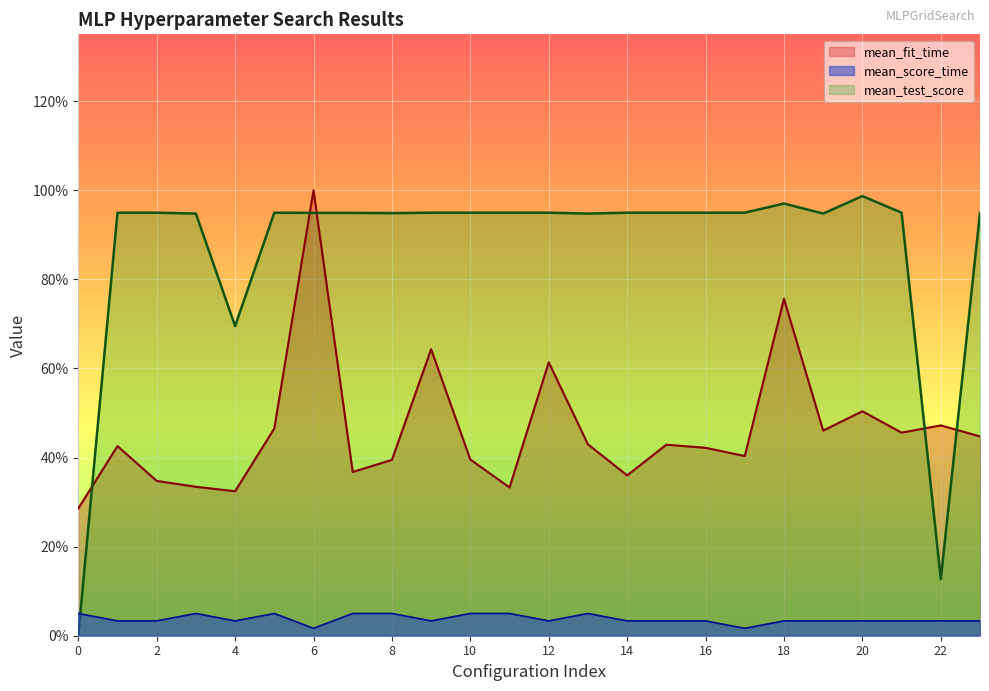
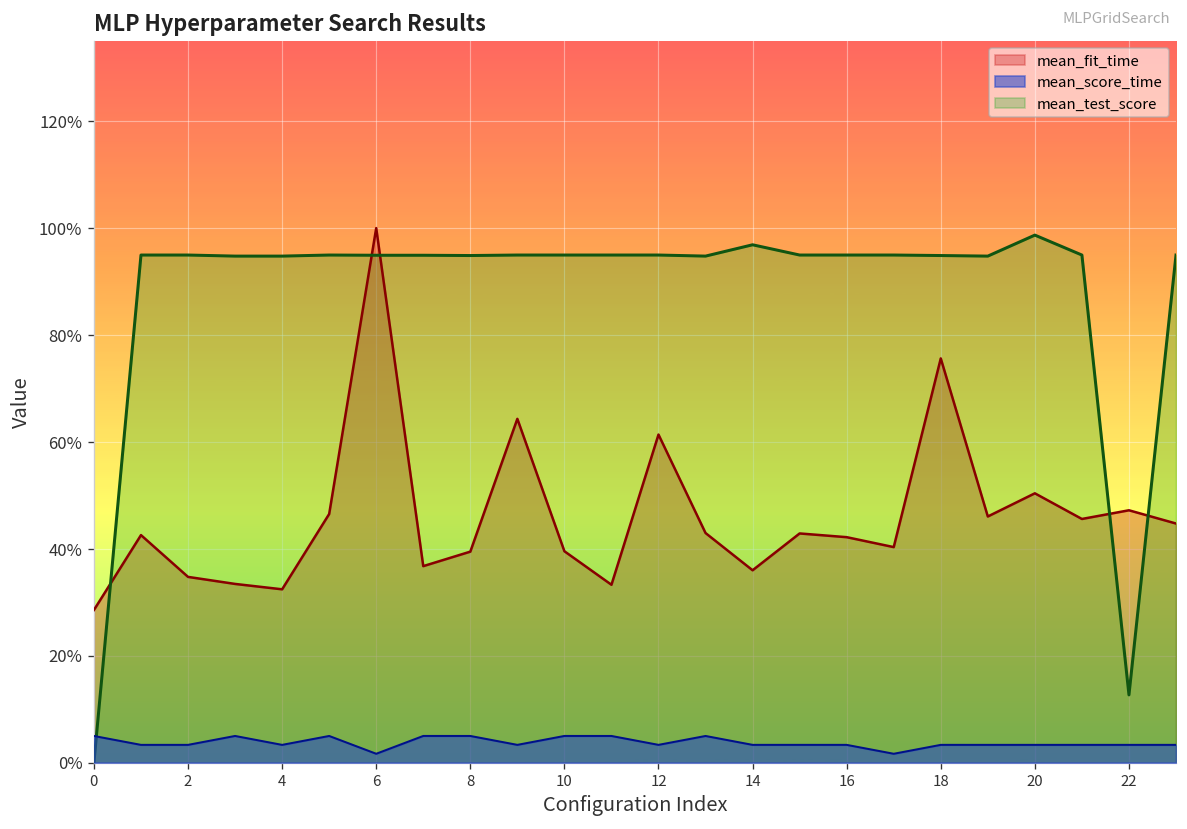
  {
    "mean_fit_time": {
      "0": "29%",
      "2": "35%",
      "4": "32%",
      "6": "100%",
      "8": "39%",
      "10": "40%",
      "12": "61%",
      "14": "36%",
      "16": "42%",
      "18": "76%",
      "20": "50%",
      "22": "47%"
    },
    "mean_score_time": {
      "0": "5%",
      "2": "3%",
      "4": "3%",
      "6": "2%",
      "8": "5%",
      "10": "5%",
      "12": "3%",
      "14": "3%",
      "16": "3%",
      "18": "3%",
      "20": "3%",
      "22": "3%"
    },
    "mean_test_score": {
      "0": "0%",
      "2": "95%",
-     "4": "70%",
+     "4": "95%",
      "6": "95%",
      "8": "95%",
      "10": "95%",
      "12": "95%",
-     "14": "95%",
+     "14": "97%",
      "16": "95%",
-     "18": "97%",
+     "18": "95%",
      "20": "99%",
      "22": "13%"
    }
  }
